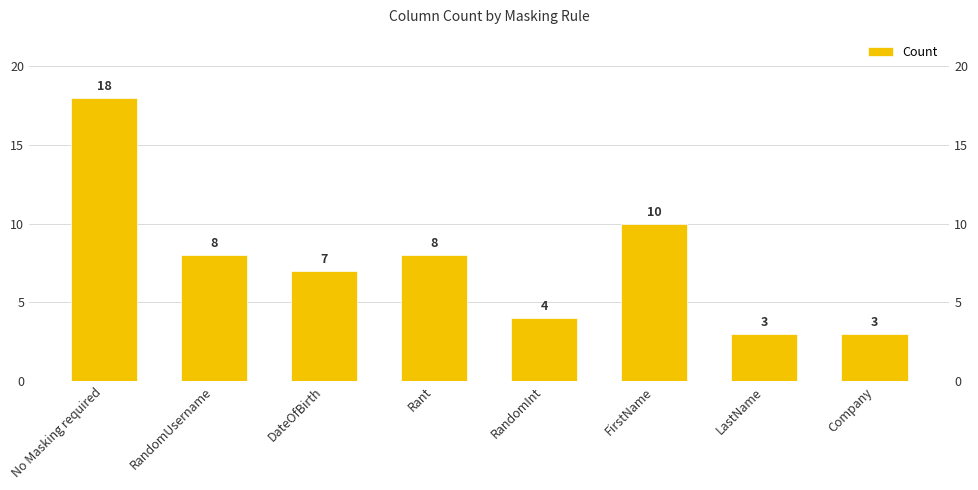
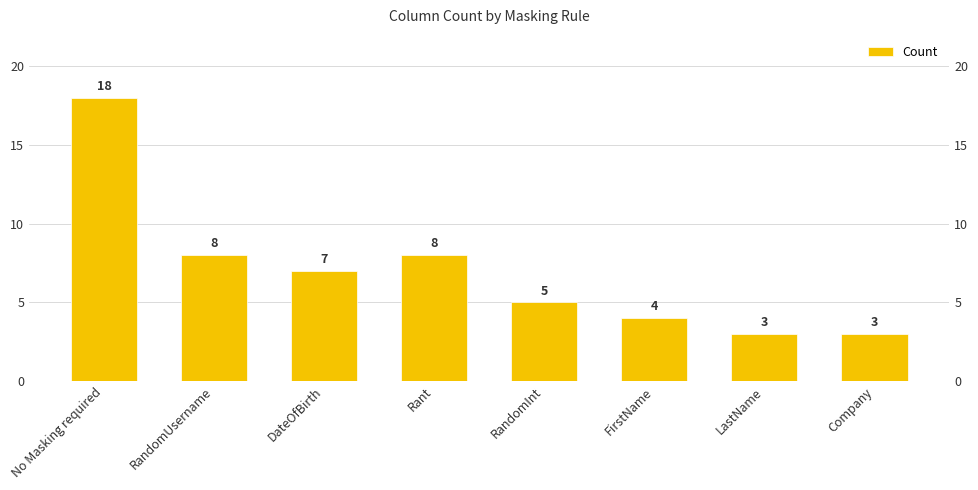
  {
    "No Masking required": 18,
    "RandomUsername": 8,
    "DateOfBirth": 7,
    "Rant": 8,
-   "RandomInt": 4,
-   "FirstName": 10,
+   "RandomInt": 5,
+   "FirstName": 4,
    "LastName": 3,
    "Company": 3
  }
